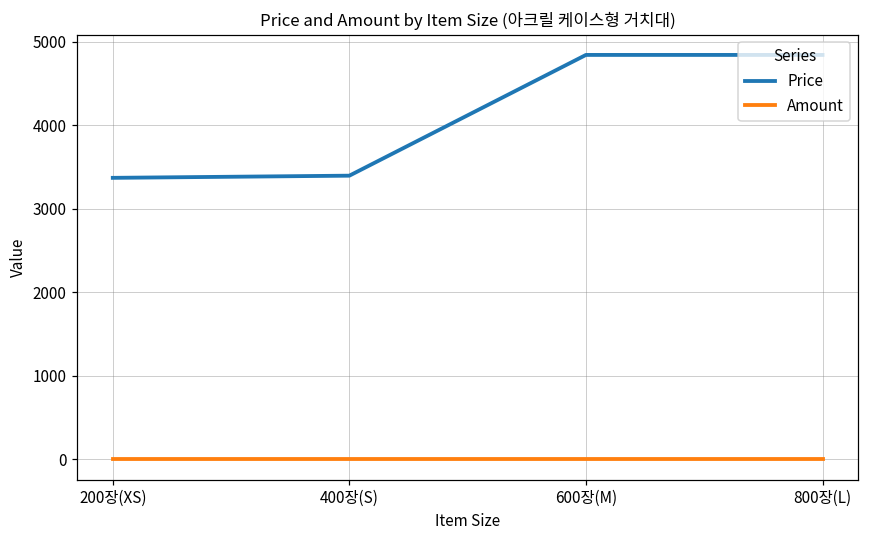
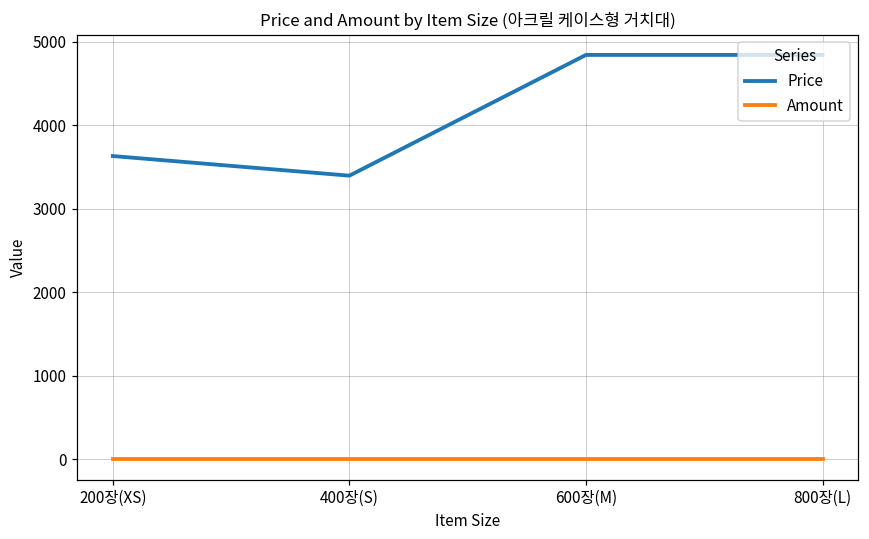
  {
    "Price": {
-     "200장(XS)": 3400,
+     "200장(XS)": 3600,
      "400장(S)": 3400,
      "600장(M)": 4800
    },
    "Amount": {
      "200장(XS)": 0,
      "400장(S)": 0,
      "600장(M)": 0,
      "800장(L)": 0
    }
  }
